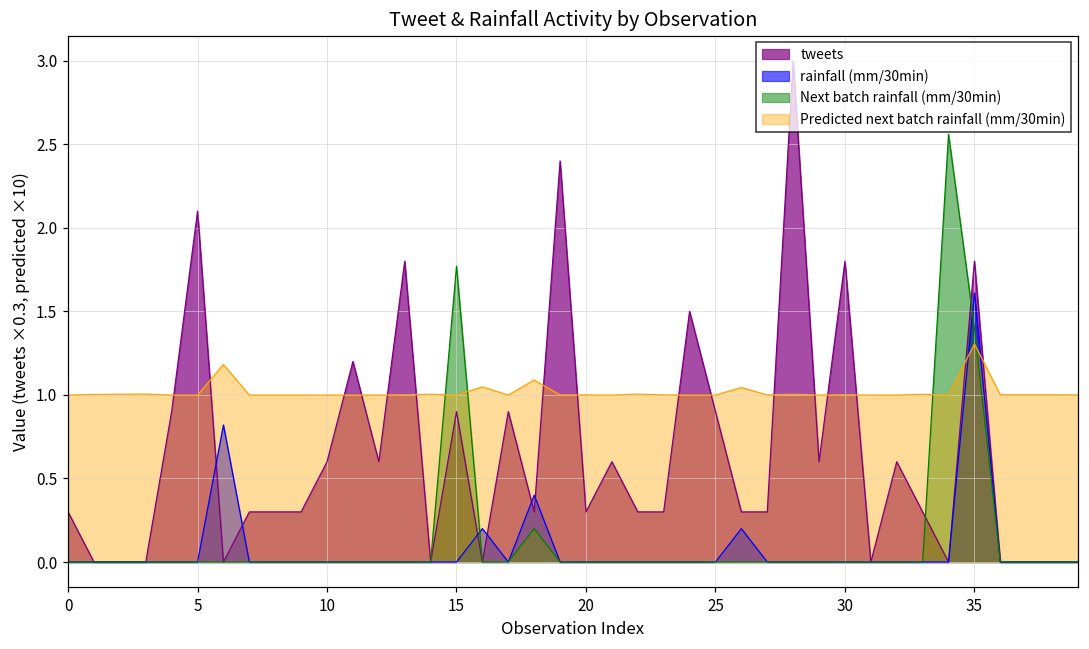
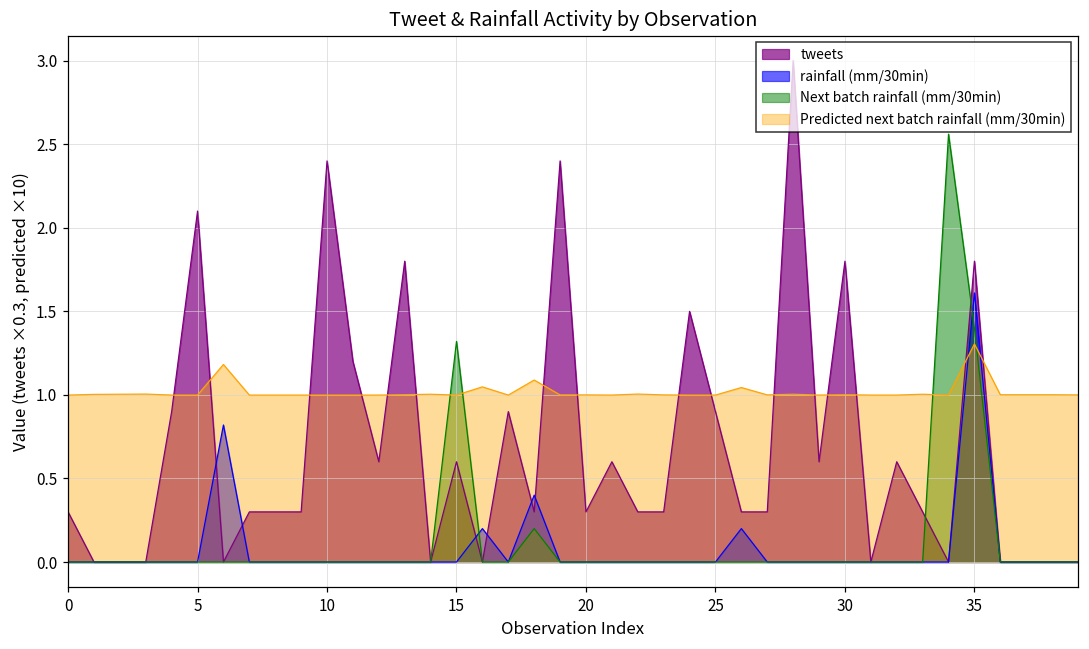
  {
    "tweets": {
      "0": 0.30,
      "5": 2.10,
-     "10": 0.60,
-     "15": 0.90,
+     "10": 2.40,
+     "15": 0.60,
      "20": 0.30,
      "25": 0.90,
      "30": 1.80,
      "35": 1.80
    },
    "rainfall (mm/30min)": {
      "15": 0.00,
      "35": 1.61
    },
    "Next batch rainfall (mm/30min)": {
-     "15": 1.77,
+     "15": 1.32,
      "35": 1.40
    },
    "Predicted next batch rainfall (mm/30min)": {
      "0": 1.00,
      "5": 1.00,
      "10": 1.00,
      "15": 1.00,
      "20": 1.00,
      "25": 1.00,
      "30": 1.00,
      "35": 1.31
    }
  }
